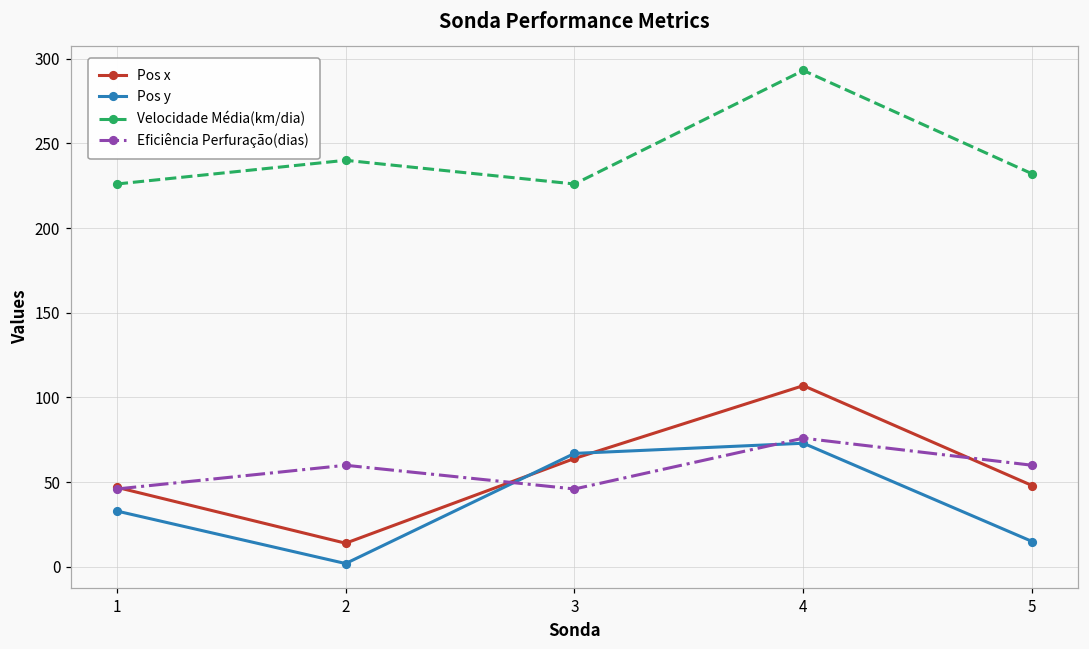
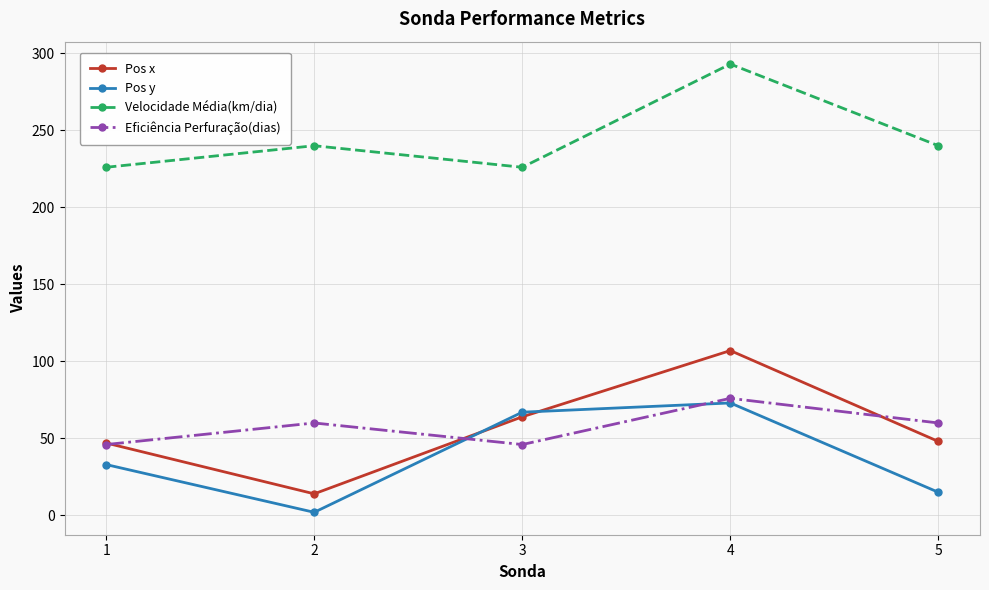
  {
    "Pos x": {
      "2": 14,
      "3": 64,
      "4": 107,
      "5": 48
    },
    "Pos y": {
      "1": 33,
      "2": 2,
      "3": 67,
      "4": 73,
      "5": 15
    },
    "Velocidade Média(km/dia)": {
      "1": 226,
      "2": 240,
      "3": 226,
      "4": 293,
-     "5": 232
+     "5": 240
    },
    "Eficiência Perfuração(dias)": {
      "2": 60,
      "3": 46,
      "4": 76,
      "5": 60
    }
  }
